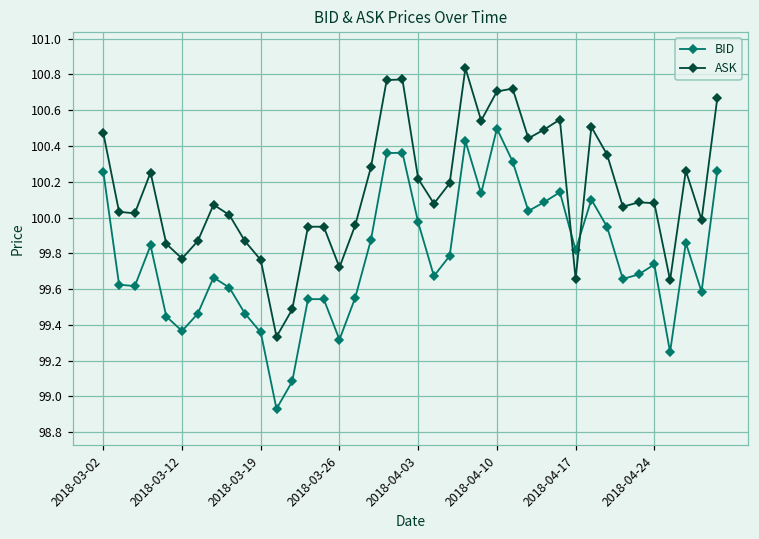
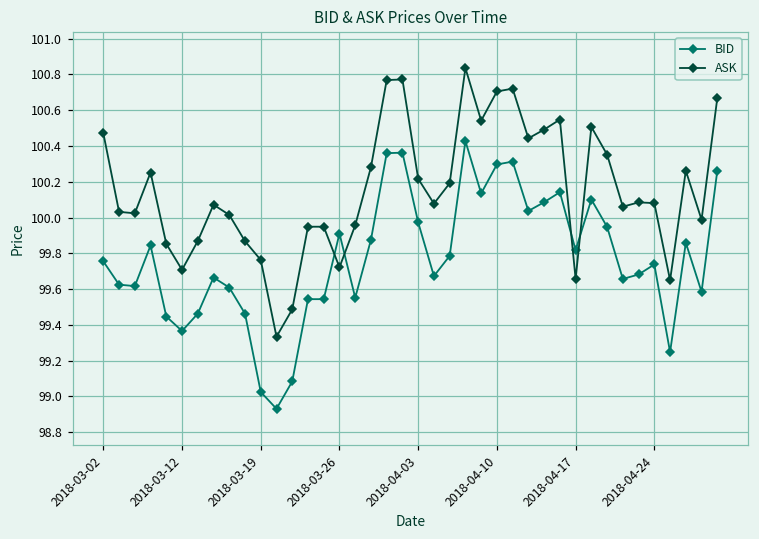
  {
    "BID": {
-     "2018-03-02": 100.26,
+     "2018-03-02": 99.76,
      "2018-03-12": 99.37,
-     "2018-03-19": 99.36,
-     "2018-03-26": 99.32,
+     "2018-03-19": 99.03,
+     "2018-03-26": 99.91,
      "2018-04-03": 99.97,
-     "2018-04-10": 100.50,
+     "2018-04-10": 100.30,
      "2018-04-17": 99.82,
      "2018-04-24": 99.74
    },
    "ASK": {
      "2018-03-02": 100.47,
-     "2018-03-12": 99.77,
+     "2018-03-12": 99.71,
      "2018-03-19": 99.76,
      "2018-03-26": 99.72,
      "2018-04-03": 100.22,
      "2018-04-10": 100.71,
      "2018-04-17": 99.66,
      "2018-04-24": 100.08
    }
  }
